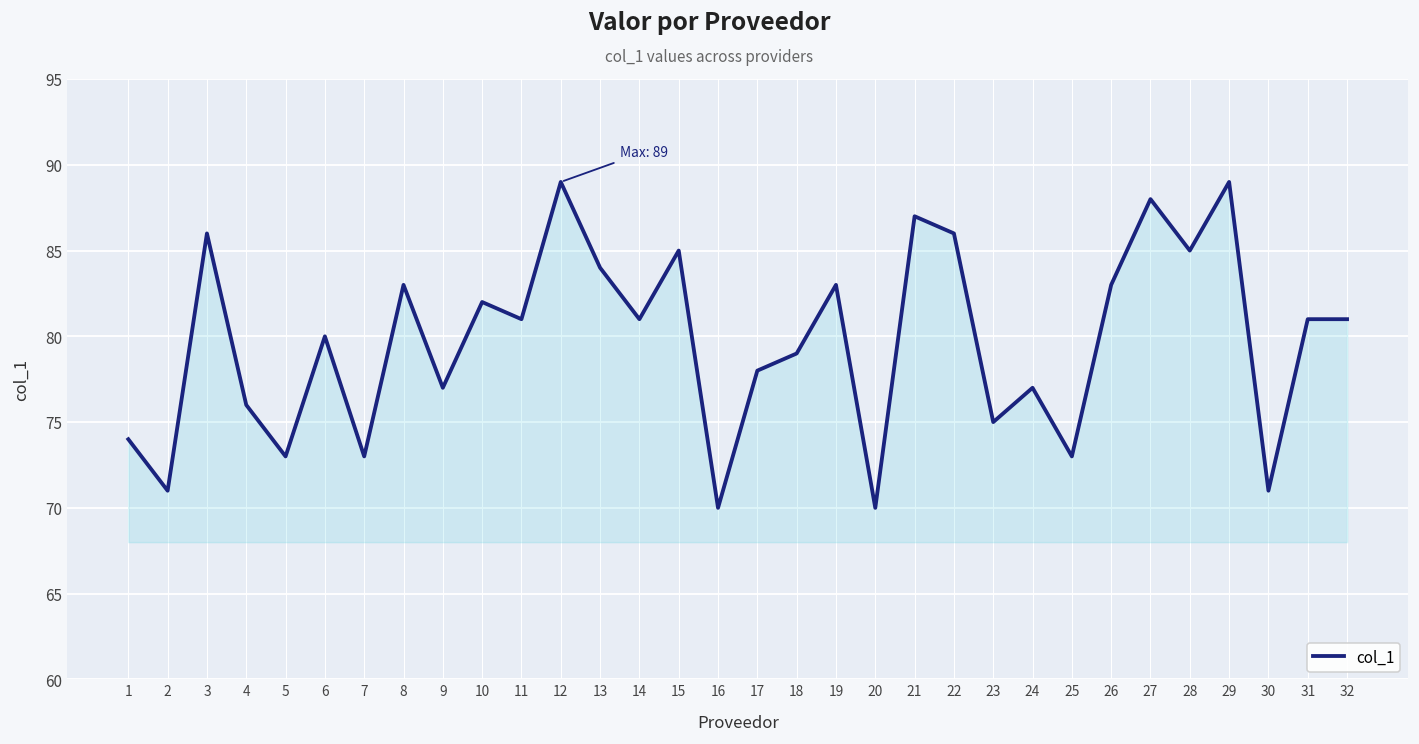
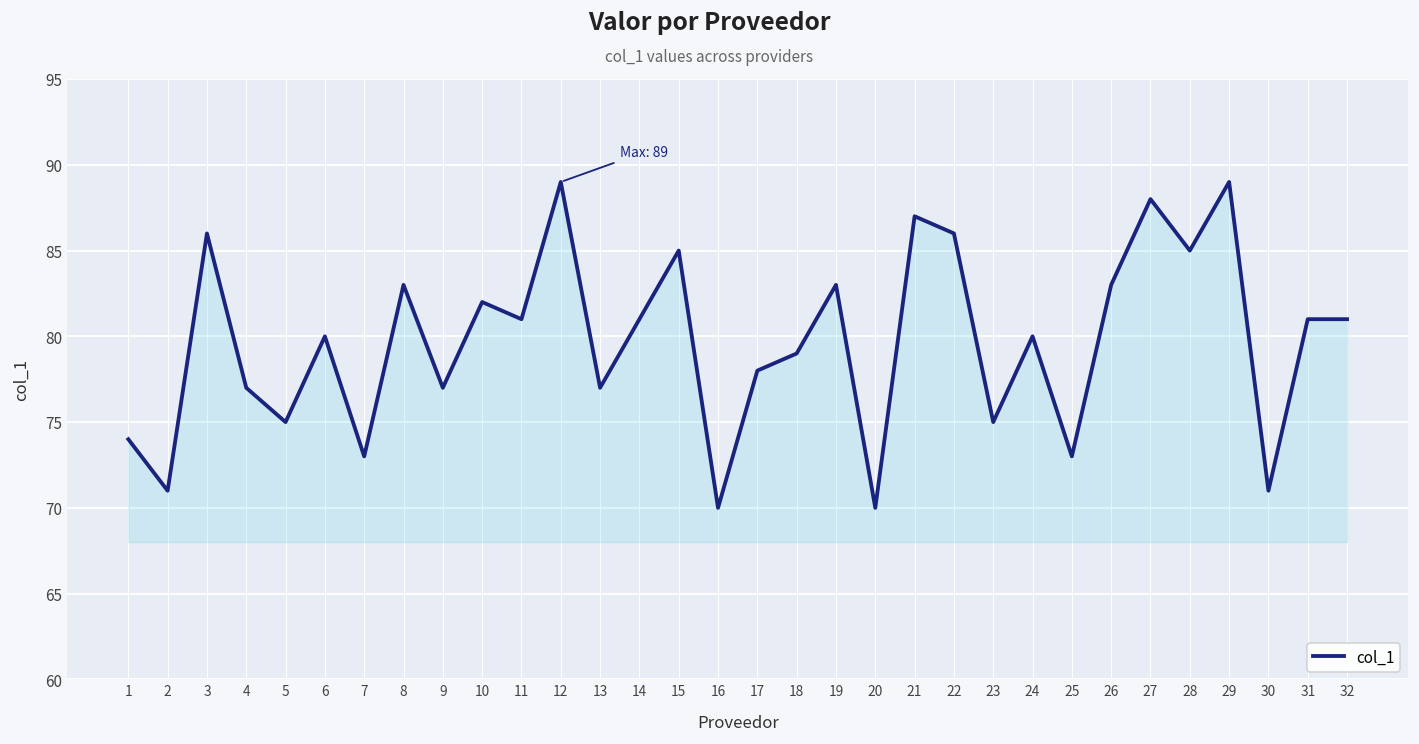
  {
    "1": 74,
    "2": 71,
    "3": 86,
-   "4": 76,
-   "5": 73,
+   "4": 77,
+   "5": 75,
    "6": 80,
    "7": 73,
    "8": 83,
    "9": 77,
    "10": 82,
    "11": 81,
-   "13": 84,
+   "13": 77,
    "14": 81,
    "15": 85,
    "16": 70,
    "17": 78,
    "18": 79,
    "19": 83,
    "20": 70,
    "21": 87,
    "22": 86,
    "23": 75,
-   "24": 77,
+   "24": 80,
    "25": 73,
    "26": 83,
    "27": 88,
    "28": 85,
    "29": 89,
    "30": 71,
    "31": 81,
    "32": 81
  }
